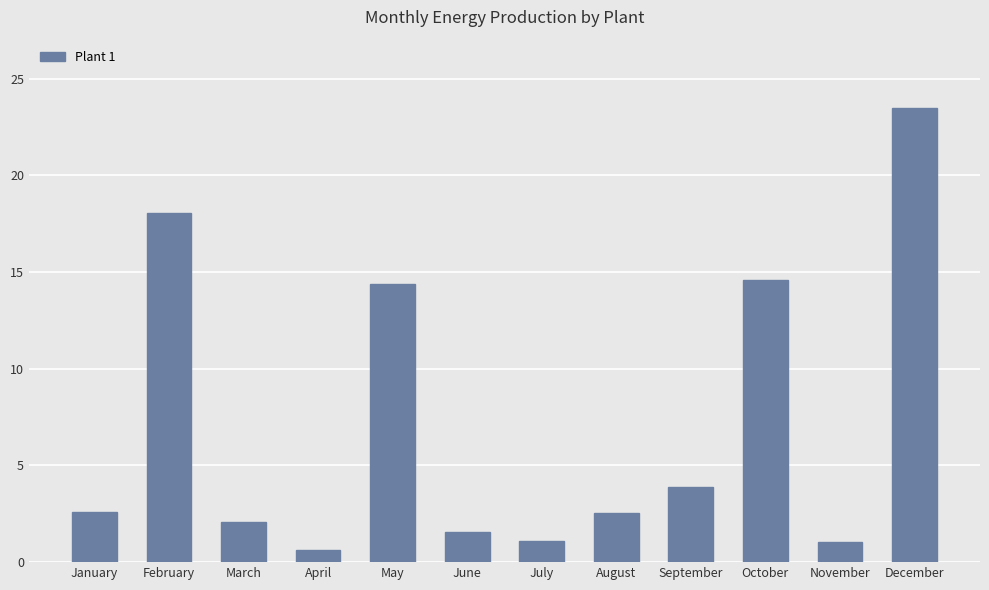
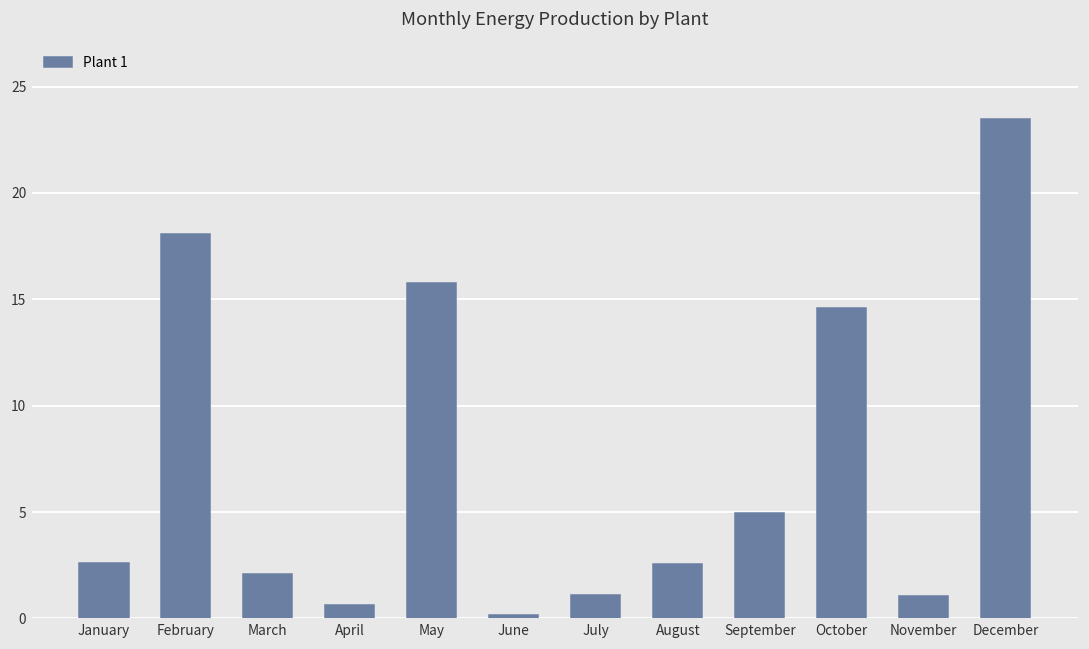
  {
    "January": 2.6,
    "February": 18.1,
    "March": 2.1,
    "April": 0.6,
-   "May": 14.4,
-   "June": 1.5,
+   "May": 15.8,
+   "June": 0.2,
    "July": 1.1,
    "August": 2.5,
-   "September": 3.9,
+   "September": 4.9,
    "October": 14.6,
    "November": 1.1,
    "December": 23.5
  }
